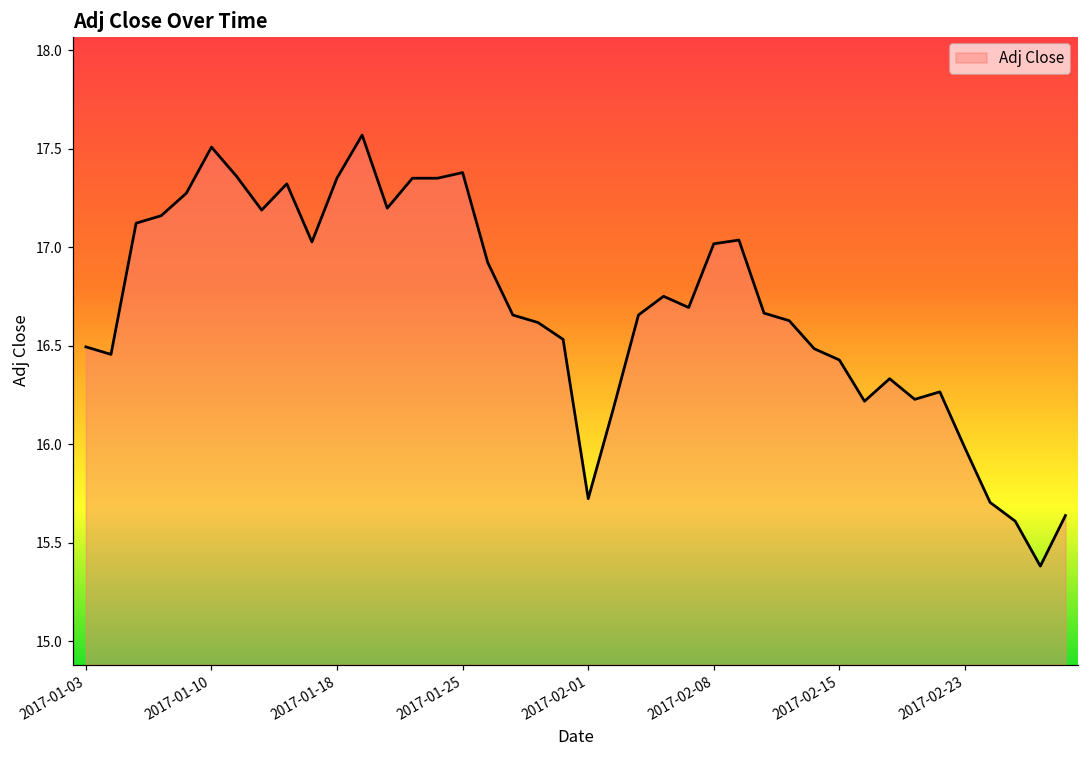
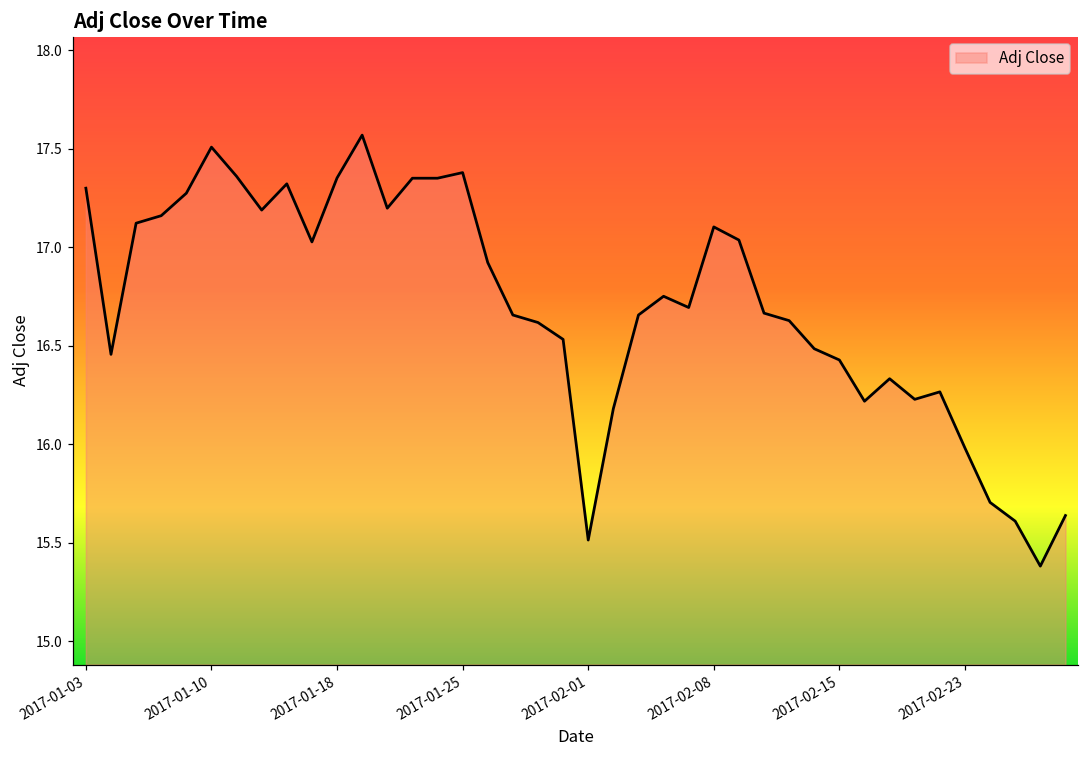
  {
-   "2017-01-03": 16.49,
+   "2017-01-03": 17.30,
    "2017-01-10": 17.51,
    "2017-01-18": 17.35,
    "2017-01-25": 17.38,
-   "2017-02-01": 15.72,
-   "2017-02-08": 17.02,
+   "2017-02-01": 15.51,
+   "2017-02-08": 17.10,
    "2017-02-15": 16.43,
    "2017-02-23": 15.98
  }
